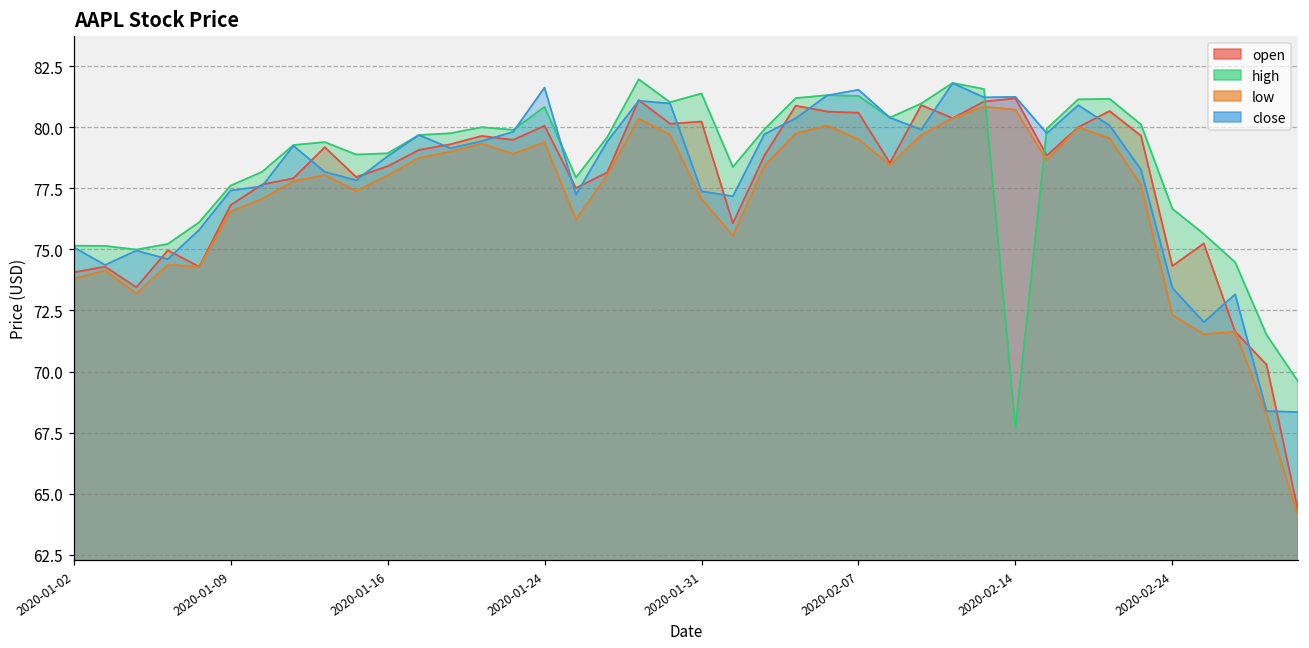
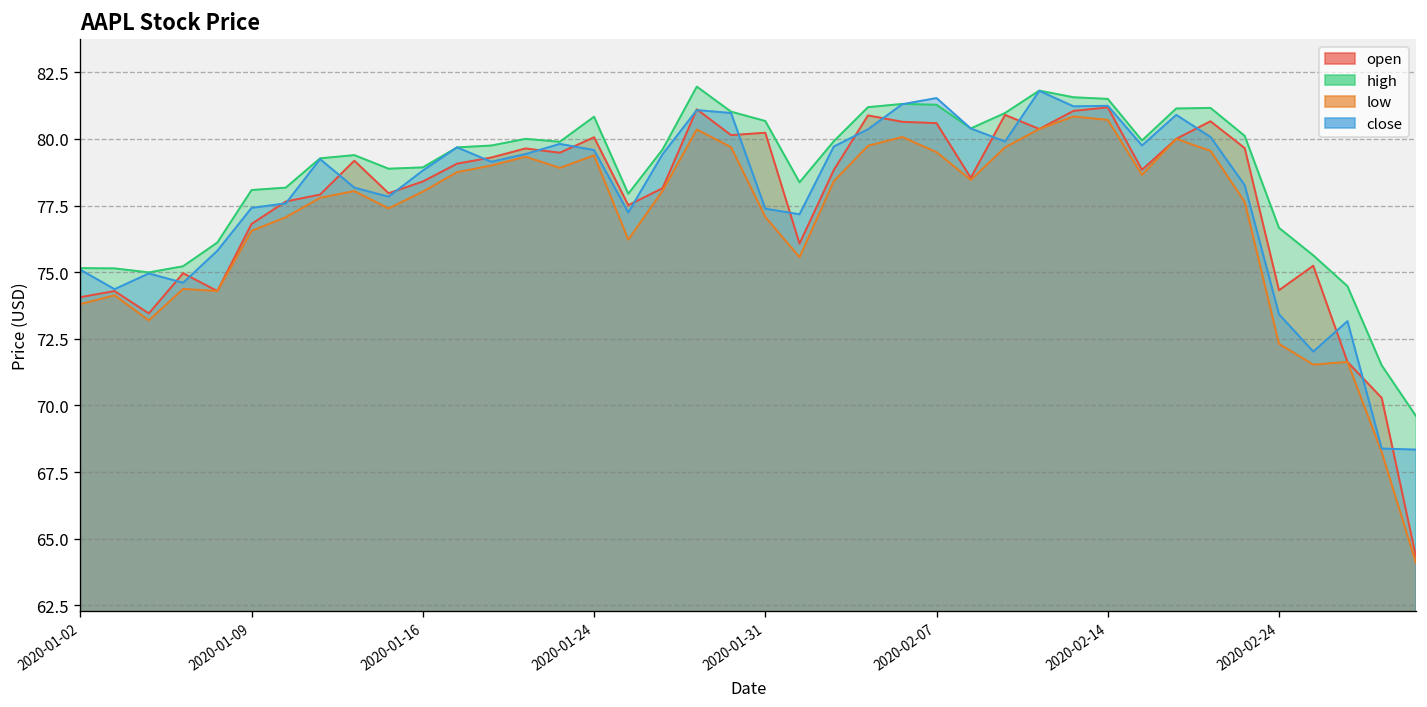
  {
    "high": {
-     "2020-01-09": 77.6,
+     "2020-01-09": 78.1,
      "2020-01-16": 78.9,
      "2020-01-24": 80.8,
-     "2020-01-31": 81.4,
+     "2020-01-31": 80.7,
      "2020-02-07": 81.3,
-     "2020-02-14": 67.7,
+     "2020-02-14": 81.5,
      "2020-02-24": 76.7
    },
    "close": {
      "2020-01-09": 77.4,
      "2020-01-16": 78.8,
-     "2020-01-24": 81.6,
+     "2020-01-24": 79.6,
      "2020-01-31": 77.4,
      "2020-02-07": 81.5,
      "2020-02-24": 73.4
    }
  }
